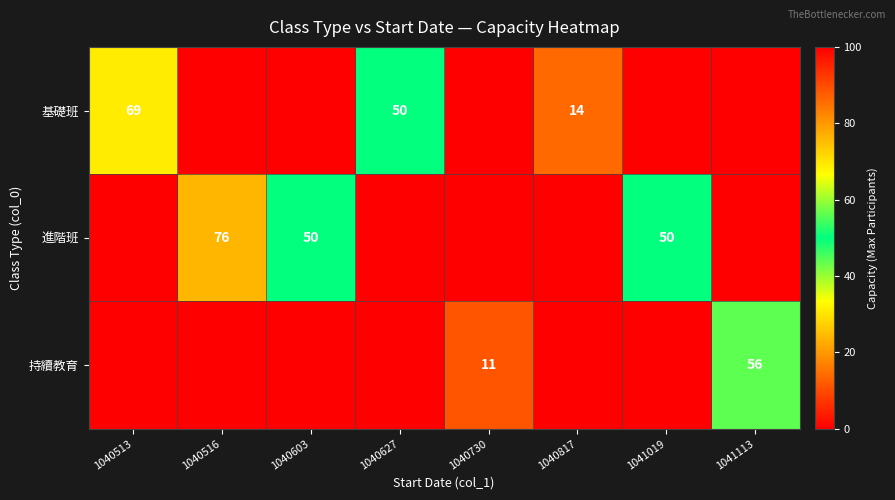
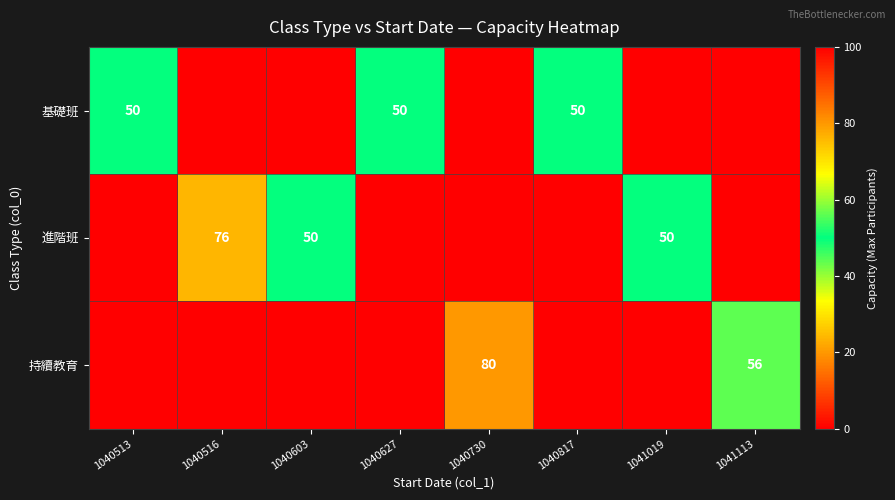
  {
    "基礎班": {
-     "1040513": 69,
+     "1040513": 50,
      "1040627": 50,
-     "1040817": 14
+     "1040817": 50
    },
    "進階班": {
      "1040516": 76,
      "1040603": 50,
      "1041019": 50
    },
    "持續教育": {
-     "1040730": 11,
+     "1040730": 80,
      "1041113": 56
    }
  }
